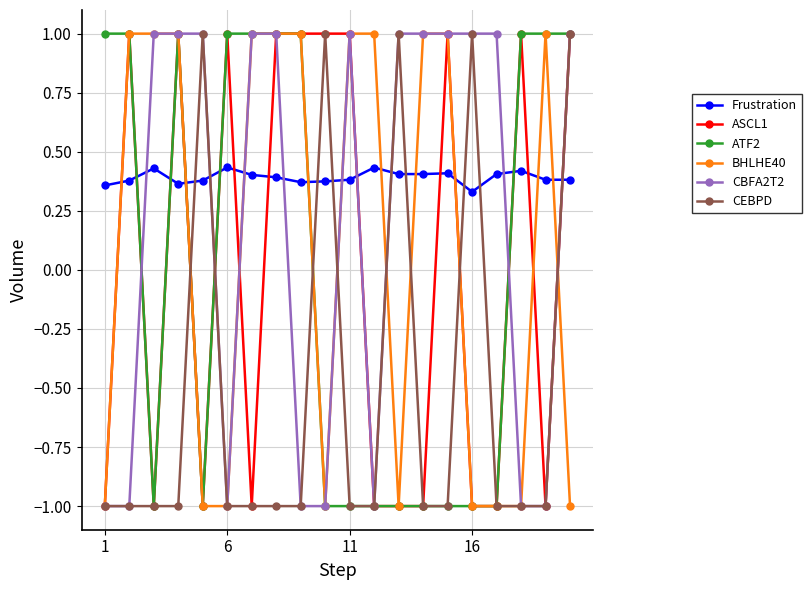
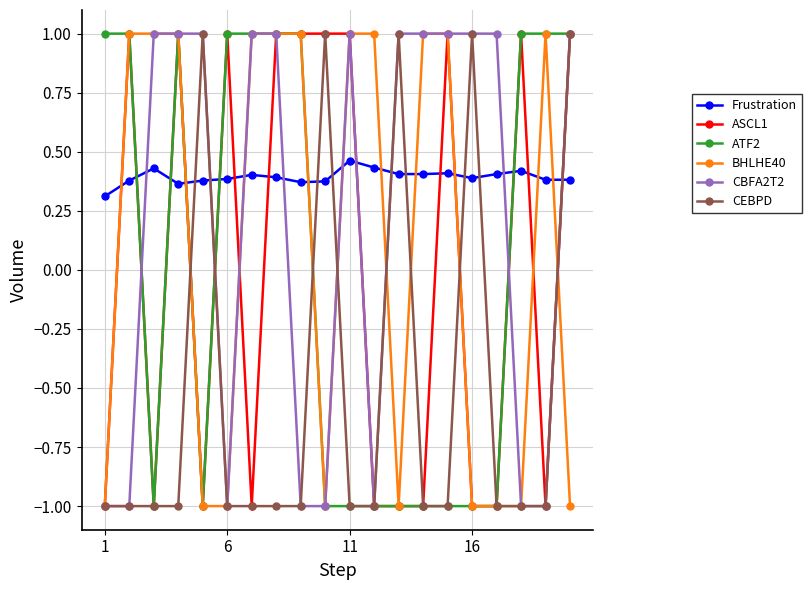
  {
    "Frustration": {
-     "1": 0.36,
-     "6": 0.43,
-     "11": 0.38,
-     "16": 0.33
+     "1": 0.31,
+     "6": 0.38,
+     "11": 0.46,
+     "16": 0.39
    },
    "ATF2": {
      "1": 1.00
    }
  }
